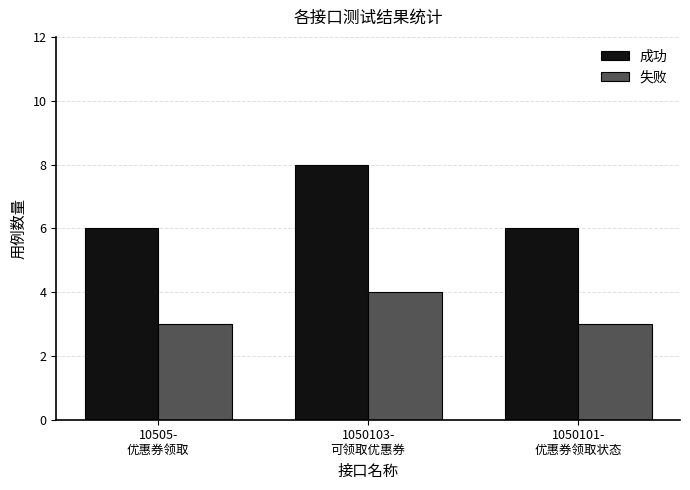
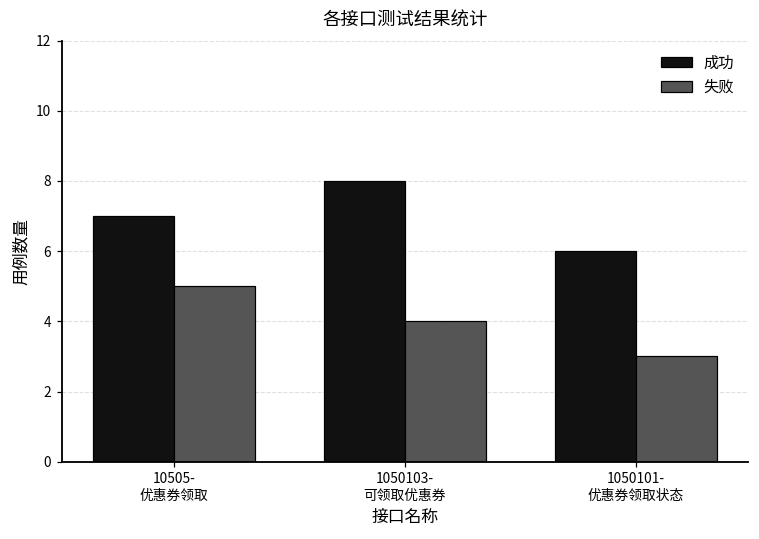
  {
    "成功": {
-     "10505- 优惠券领取": 6,
+     "10505- 优惠券领取": 7,
      "1050103- 可领取优惠券": 8,
      "1050101- 优惠券领取状态": 6
    },
    "失败": {
-     "10505- 优惠券领取": 3,
+     "10505- 优惠券领取": 5,
      "1050103- 可领取优惠券": 4,
      "1050101- 优惠券领取状态": 3
    }
  }
